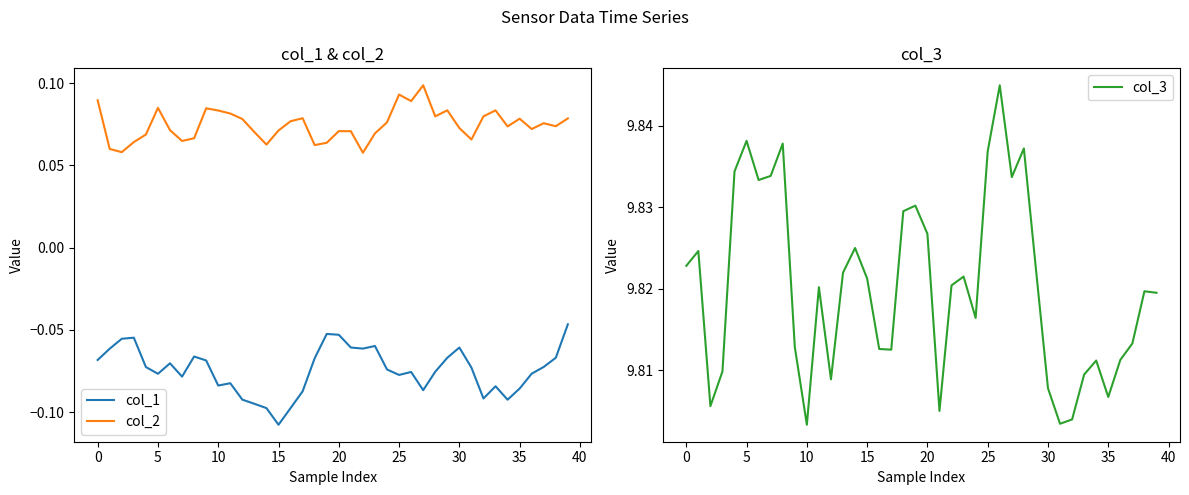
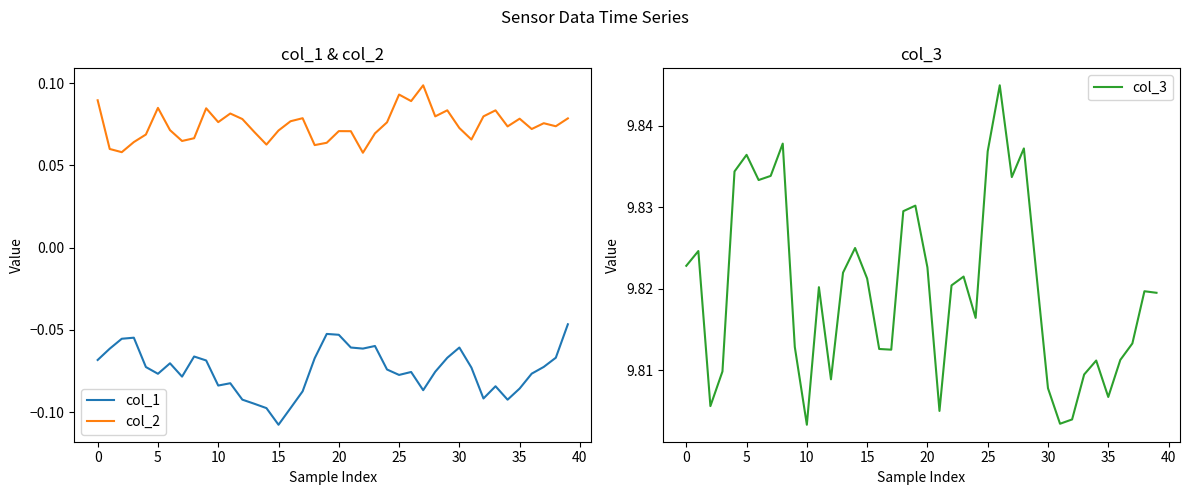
  {
    "col_1 & col_2": {
      "col_1": {
        "0": -0.068,
        "5": -0.077,
        "10": -0.084,
        "15": -0.108,
        "20": -0.053,
        "25": -0.077,
        "30": -0.061,
        "35": -0.086
      },
      "col_2": {
        "0": 0.090,
        "5": 0.085,
-       "10": 0.083,
+       "10": 0.076,
        "15": 0.071,
        "20": 0.071,
        "25": 0.093,
        "30": 0.073,
        "35": 0.078
      }
    },
    "col_3": {
      "0": 9.823,
-     "5": 9.838,
+     "5": 9.836,
      "10": 9.803,
      "15": 9.821,
-     "20": 9.827,
+     "20": 9.823,
      "25": 9.837,
      "30": 9.808,
      "35": 9.807
    }
  }
